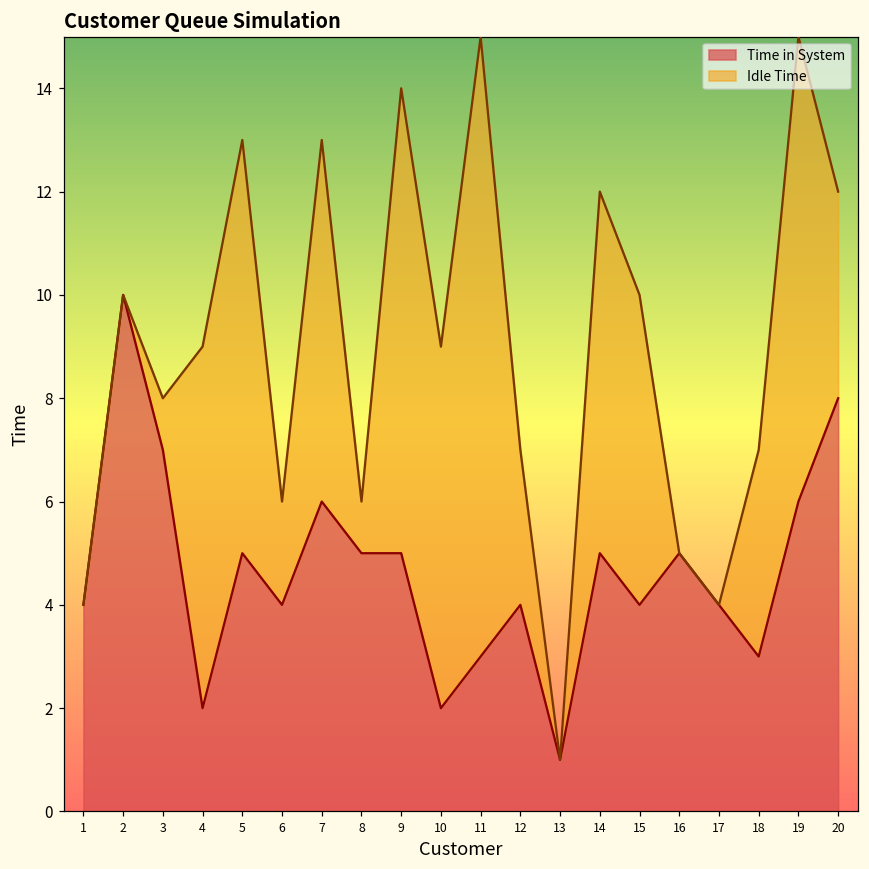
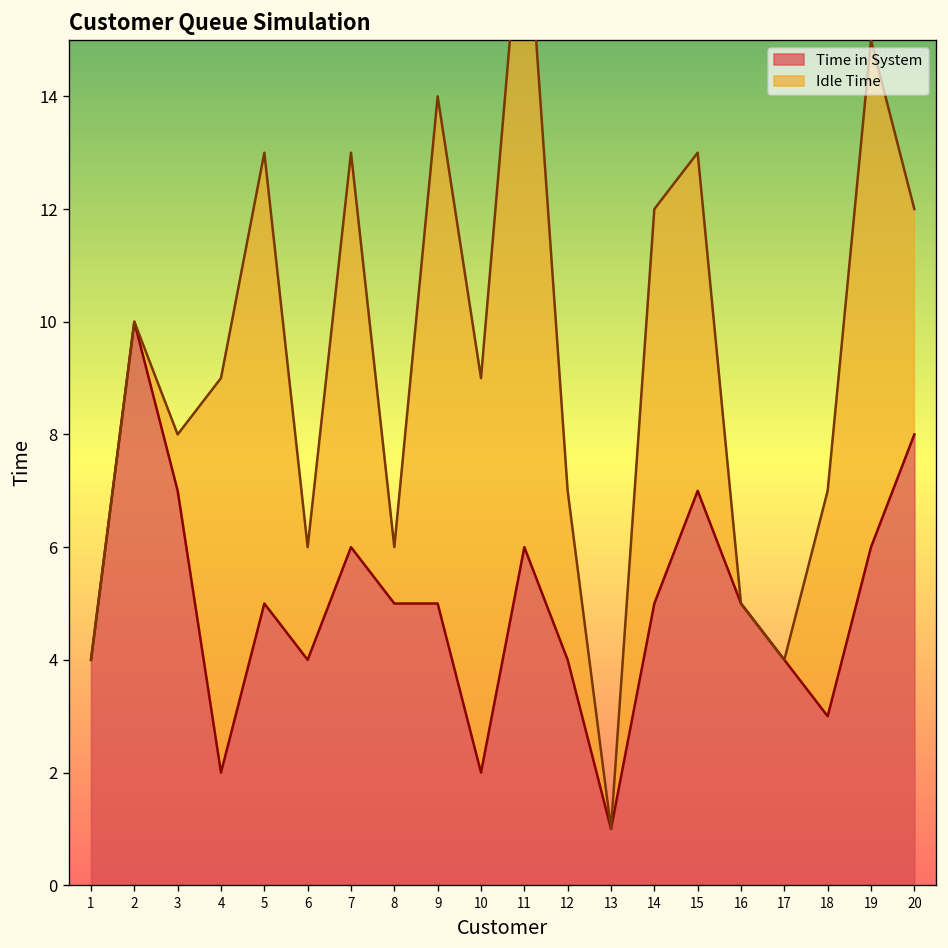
  {
    "Time in System": {
      "3": 7,
      "4": 2,
      "5": 5,
      "6": 4,
      "7": 6,
      "8": 5,
      "9": 5,
      "10": 2,
-     "11": 3,
+     "11": 6,
      "12": 4,
      "14": 5,
-     "15": 4,
+     "15": 7,
      "18": 3,
      "19": 6,
      "20": 8
    },
    "Idle Time": {
      "3": 8,
      "4": 9,
      "5": 13,
      "6": 6,
      "7": 13,
      "8": 6,
      "9": 14,
      "10": 9,
      "12": 7,
      "14": 12,
      "18": 7,
      "19": 15,
      "20": 12
    }
  }
